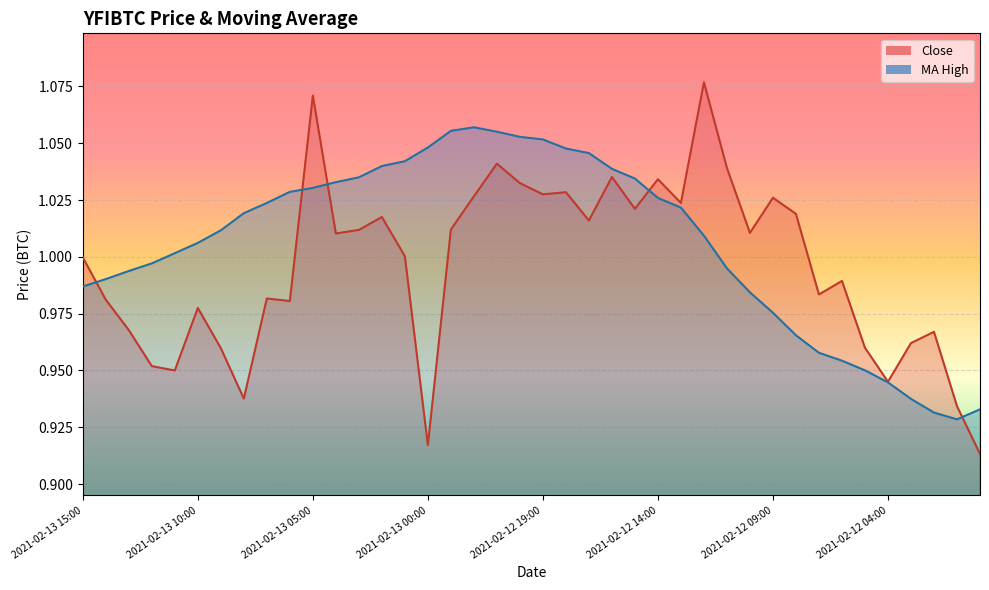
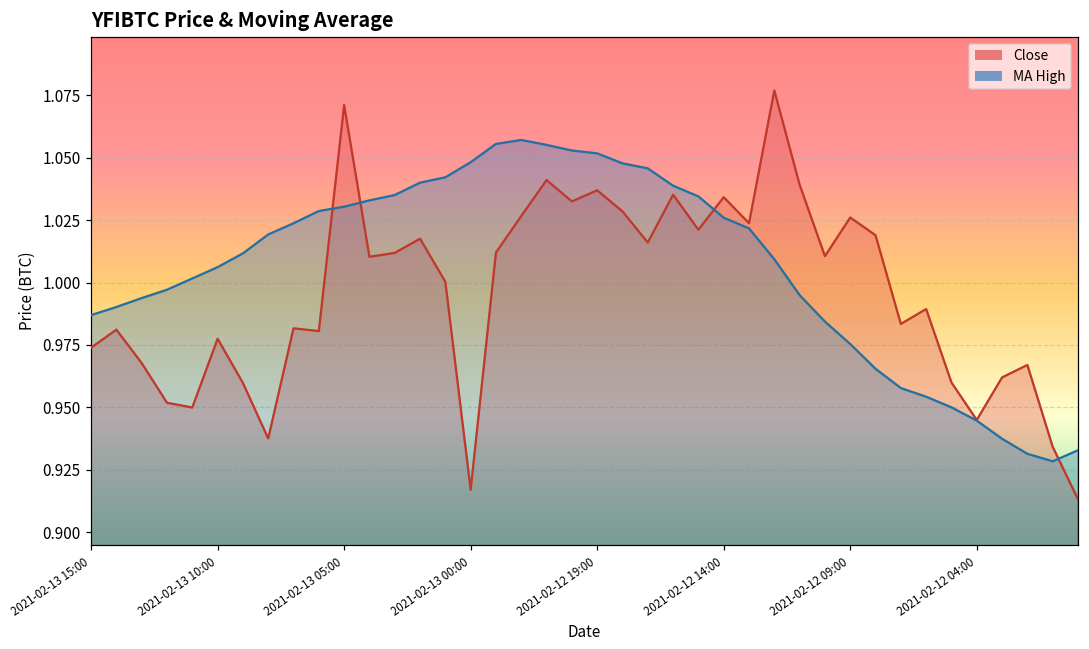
  {
    "Close": {
-     "2021-02-13 15:00": 1.000,
+     "2021-02-13 15:00": 0.974,
      "2021-02-13 10:00": 0.978,
      "2021-02-13 05:00": 1.071,
      "2021-02-13 00:00": 0.917,
-     "2021-02-12 19:00": 1.028,
+     "2021-02-12 19:00": 1.037,
      "2021-02-12 14:00": 1.034,
      "2021-02-12 09:00": 1.026
    }
  }
